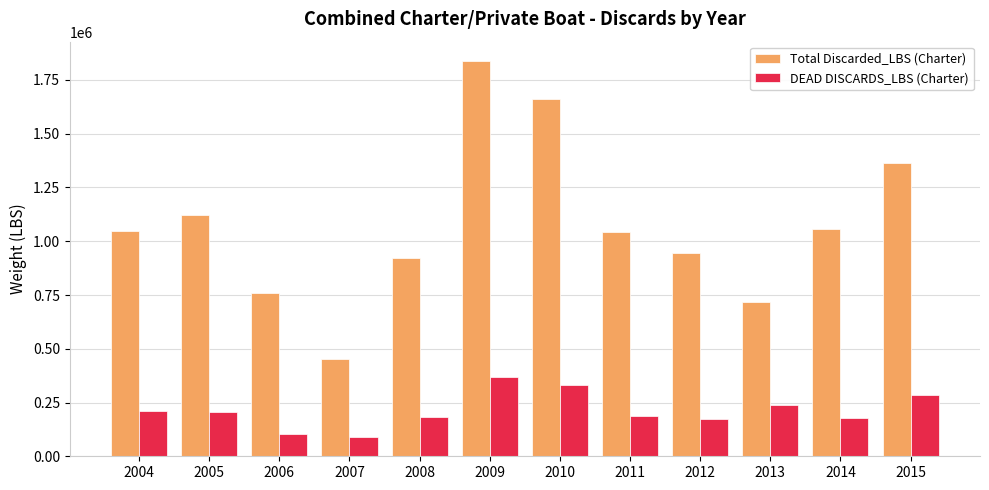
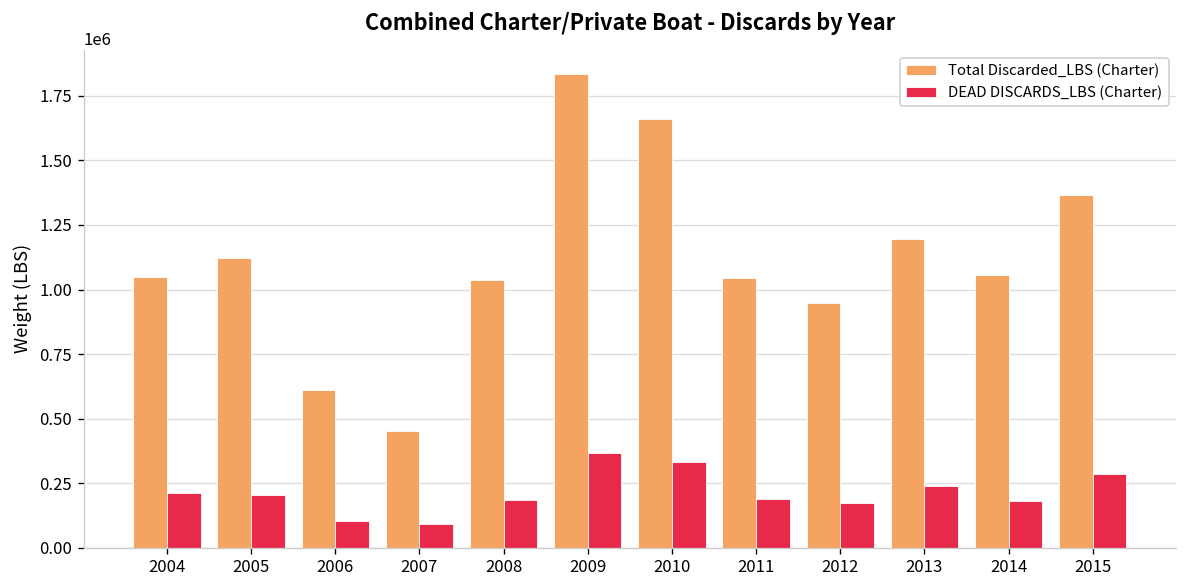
  {
    "Total Discarded_LBS (Charter)": {
      "2004": 1050000,
      "2005": 1120000,
-     "2006": 760000,
+     "2006": 610000,
      "2007": 450000,
-     "2008": 920000,
+     "2008": 1040000,
      "2009": 1840000,
      "2010": 1660000,
      "2011": 1050000,
      "2012": 950000,
-     "2013": 720000,
+     "2013": 1200000,
      "2014": 1060000,
      "2015": 1360000
    },
    "DEAD DISCARDS_LBS (Charter)": {
      "2004": 210000,
      "2005": 200000,
      "2006": 100000,
      "2007": 90000,
      "2008": 180000,
      "2009": 370000,
      "2010": 330000,
      "2011": 190000,
      "2012": 170000,
      "2013": 240000,
      "2014": 180000,
      "2015": 290000
    }
  }
